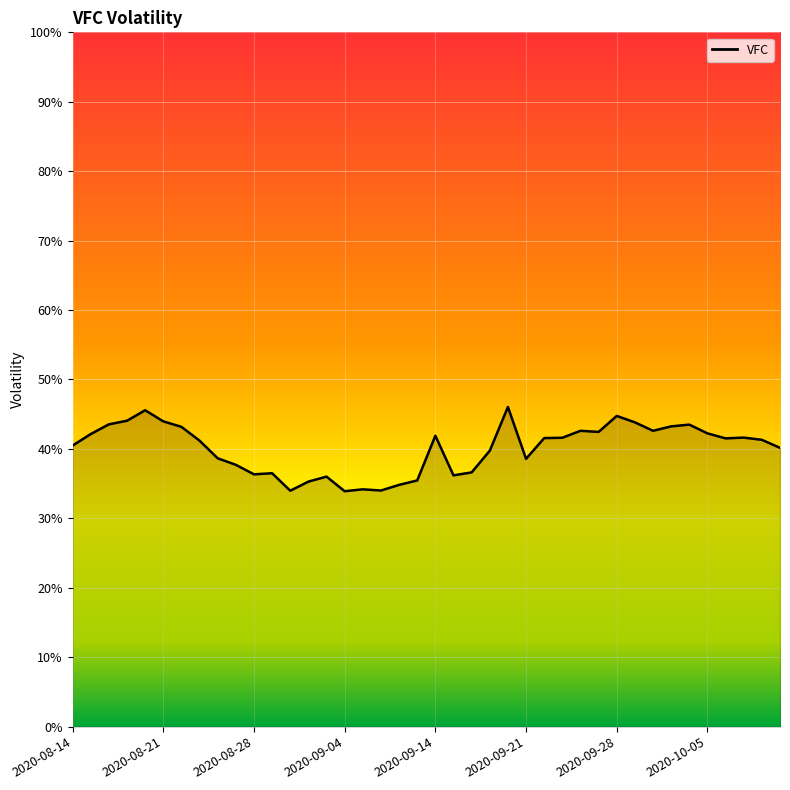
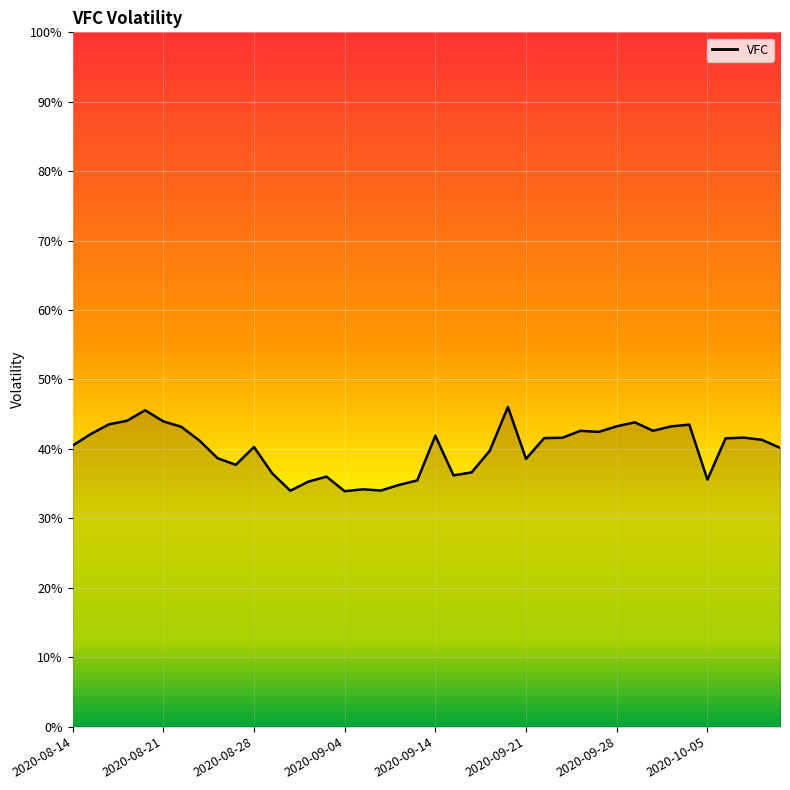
  {
    "2020-08-14": "40%",
    "2020-08-21": "44%",
-   "2020-08-28": "36%",
+   "2020-08-28": "40%",
    "2020-09-04": "34%",
    "2020-09-14": "42%",
    "2020-09-21": "39%",
-   "2020-09-28": "45%",
-   "2020-10-05": "42%"
+   "2020-09-28": "43%",
+   "2020-10-05": "36%"
  }
